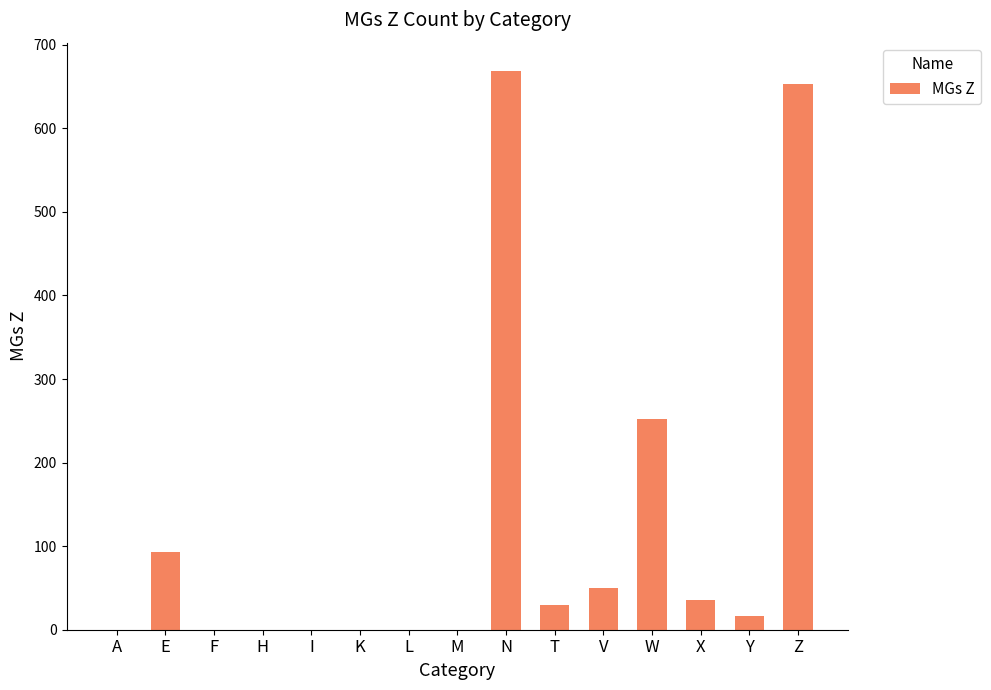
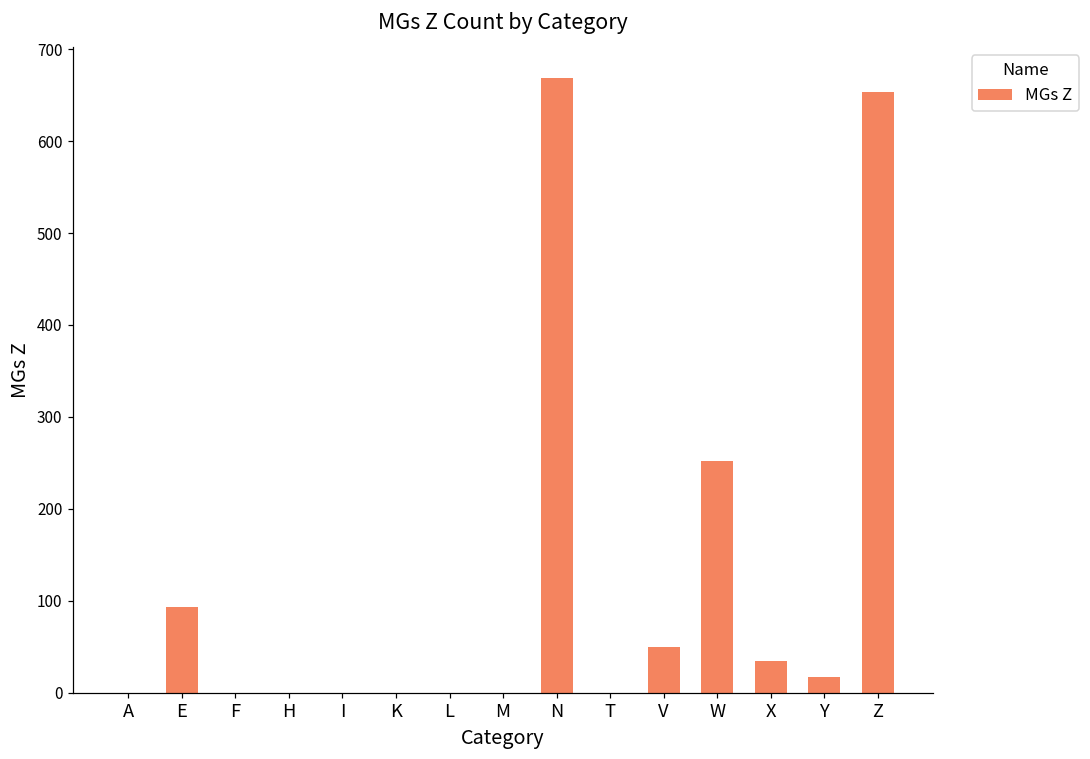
  {
    "A": 0,
    "E": 90,
    "F": 0,
    "H": 0,
    "I": 0,
    "K": 0,
    "L": 0,
    "M": 0,
    "N": 670,
-   "T": 30,
+   "T": 0,
    "V": 50,
    "W": 250,
    "X": 40,
    "Y": 20,
    "Z": 650
  }
